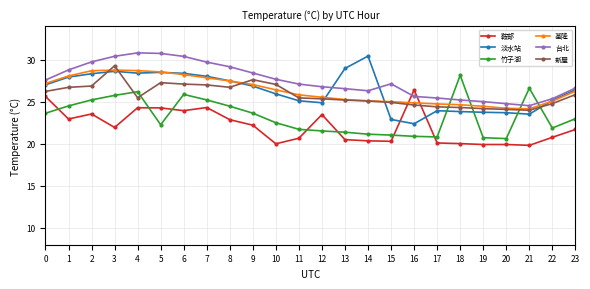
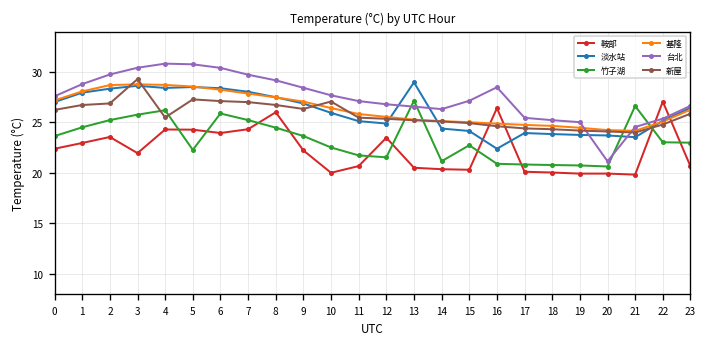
  {
    "鞍部": {
-     "0": 26,
+     "0": 22,
      "1": 23,
      "2": 24,
      "3": 22,
      "4": 24,
      "5": 24,
      "6": 24,
      "7": 24,
-     "8": 23,
+     "8": 26,
      "9": 22,
      "10": 20,
      "11": 21,
      "12": 23,
      "13": 21,
      "14": 20,
      "15": 20,
      "16": 26,
      "17": 20,
      "18": 20,
      "19": 20,
      "20": 20,
      "21": 20,
-     "22": 21,
-     "23": 22
+     "22": 27,
+     "23": 21
    },
    "淡水站": {
      "2": 28,
      "10": 26,
      "11": 25,
      "12": 25,
      "13": 29,
-     "14": 30,
-     "15": 23,
+     "14": 24,
+     "15": 24,
      "16": 22,
      "17": 24,
      "18": 24,
      "19": 24,
      "20": 24,
      "21": 24
    },
    "竹子湖": {
      "0": 24,
      "1": 25,
      "2": 25,
      "3": 26,
      "4": 26,
      "5": 22,
      "6": 26,
      "7": 25,
      "8": 24,
      "9": 24,
      "10": 23,
      "11": 22,
      "12": 22,
-     "13": 21,
+     "13": 27,
      "14": 21,
-     "15": 21,
+     "15": 23,
      "16": 21,
      "17": 21,
-     "18": 28,
+     "18": 21,
      "19": 21,
      "20": 21,
      "21": 27,
-     "22": 22,
+     "22": 23,
      "23": 23
    },
    "基隆": {
      "2": 29,
      "10": 26,
      "11": 26,
      "17": 25,
      "18": 25
    },
    "台北": {
      "0": 28,
      "1": 29,
      "2": 30,
      "3": 30,
      "4": 31,
      "5": 31,
      "6": 30,
      "7": 30,
      "8": 29,
      "9": 28,
      "10": 28,
      "11": 27,
      "12": 27,
      "13": 27,
      "14": 26,
      "15": 27,
-     "16": 26,
+     "16": 28,
      "17": 25,
      "18": 25,
      "19": 25,
-     "20": 25,
+     "20": 21,
      "21": 25
    },
    "新屋": {
      "0": 26,
      "1": 27,
      "2": 27,
      "3": 29,
      "4": 25,
      "5": 27,
      "6": 27,
      "7": 27,
      "8": 27,
-     "9": 28,
+     "9": 26,
      "10": 27,
      "11": 25,
      "17": 24,
      "18": 24,
      "23": 26
    }
  }
